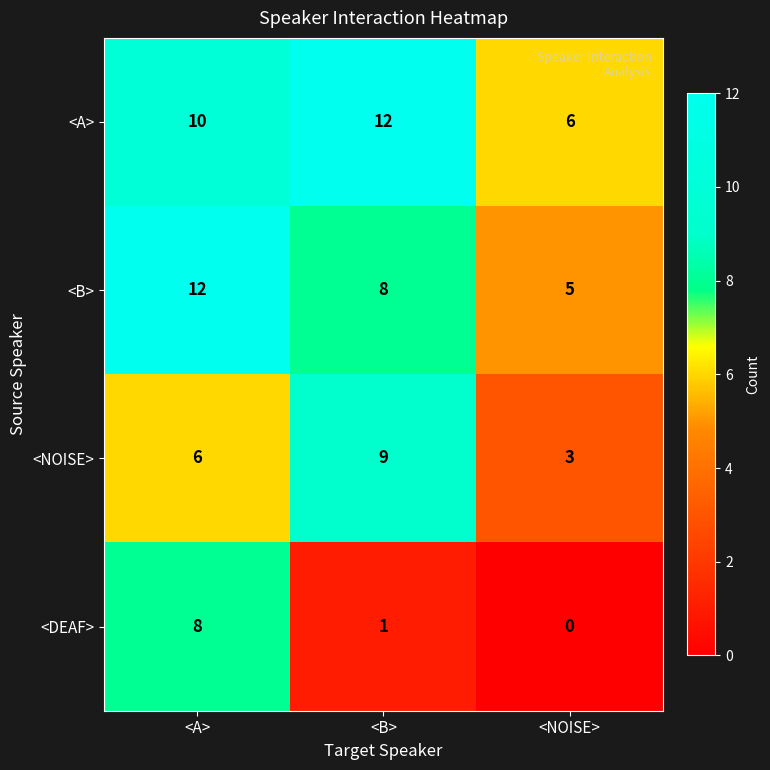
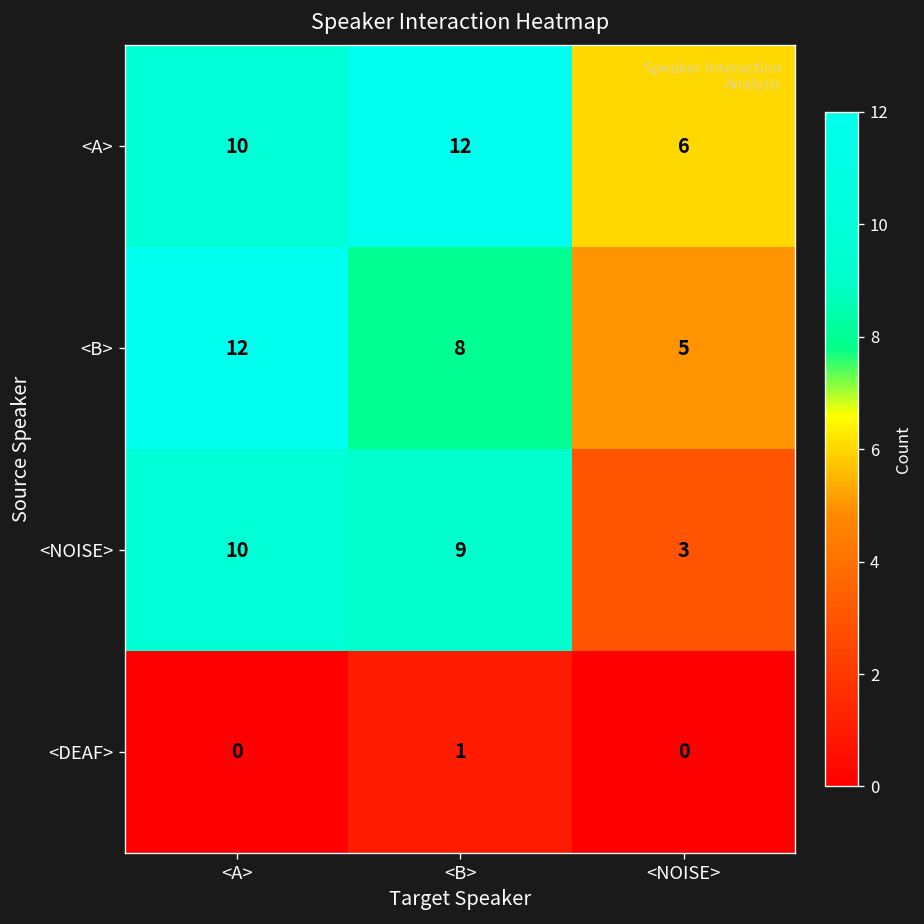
  {
    "<A>": {
      "<A>": 10,
      "<B>": 12
    },
    "<B>": {
      "<A>": 12,
      "<B>": 8,
      "<NOISE>": 5
    },
    "<NOISE>": {
-     "<A>": 6,
+     "<A>": 10,
      "<B>": 9,
      "<NOISE>": 3
    },
    "<DEAF>": {
-     "<A>": 8,
+     "<A>": 0,
      "<B>": 1,
      "<NOISE>": 0
    }
  }
